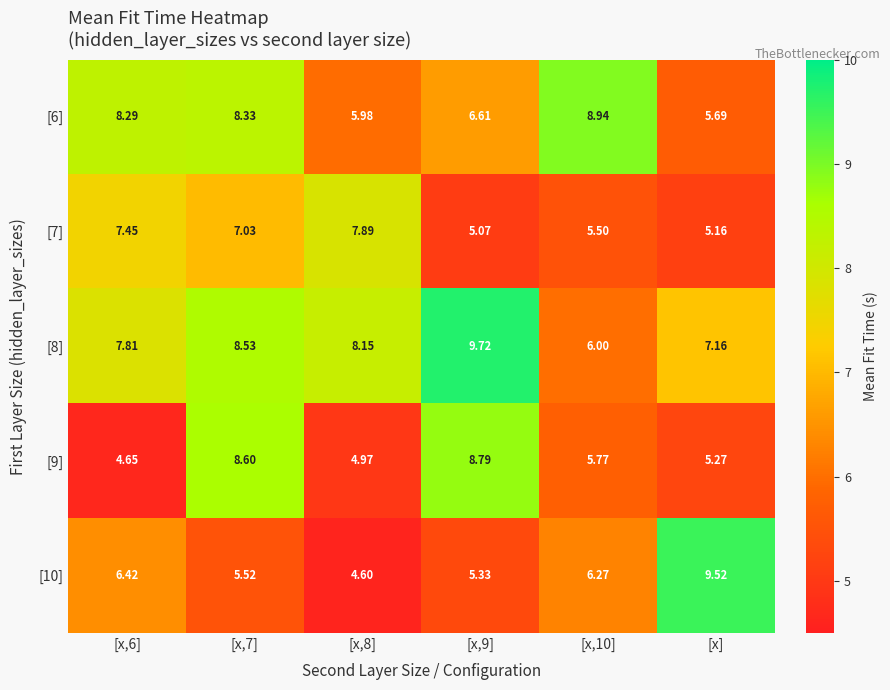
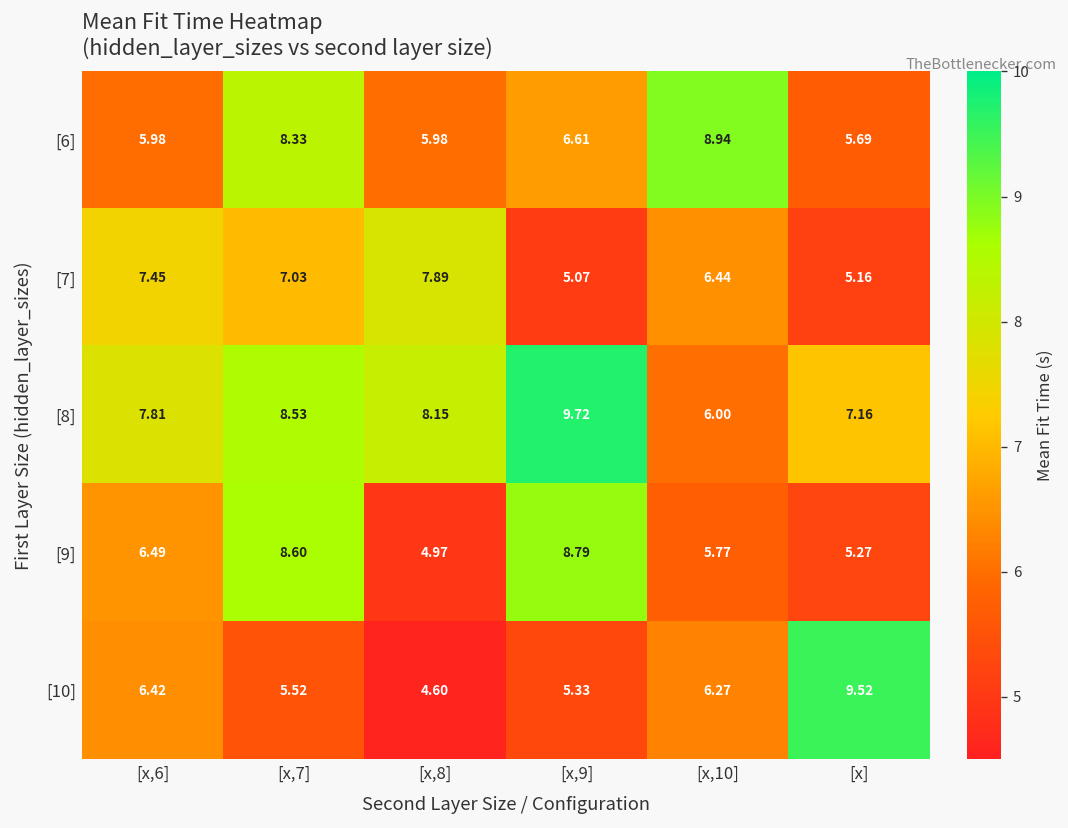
  {
    "[6]": {
-     "[x,6]": 8.29,
+     "[x,6]": 5.98,
      "[x,7]": 8.33,
      "[x,8]": 5.98,
      "[x,9]": 6.61,
      "[x,10]": 8.94,
      "[x]": 5.69
    },
    "[7]": {
      "[x,6]": 7.45,
      "[x,7]": 7.03,
      "[x,8]": 7.89,
      "[x,9]": 5.07,
-     "[x,10]": 5.50,
+     "[x,10]": 6.44,
      "[x]": 5.16
    },
    "[8]": {
      "[x,6]": 7.81,
      "[x,7]": 8.53,
      "[x,8]": 8.15,
      "[x,9]": 9.72,
      "[x,10]": 6.00,
      "[x]": 7.16
    },
    "[9]": {
-     "[x,6]": 4.65,
+     "[x,6]": 6.49,
      "[x,7]": 8.60,
      "[x,8]": 4.97,
      "[x,9]": 8.79,
      "[x,10]": 5.77,
      "[x]": 5.27
    },
    "[10]": {
      "[x,6]": 6.42,
      "[x,7]": 5.52,
      "[x,8]": 4.60,
      "[x,9]": 5.33,
      "[x,10]": 6.27,
      "[x]": 9.52
    }
  }
